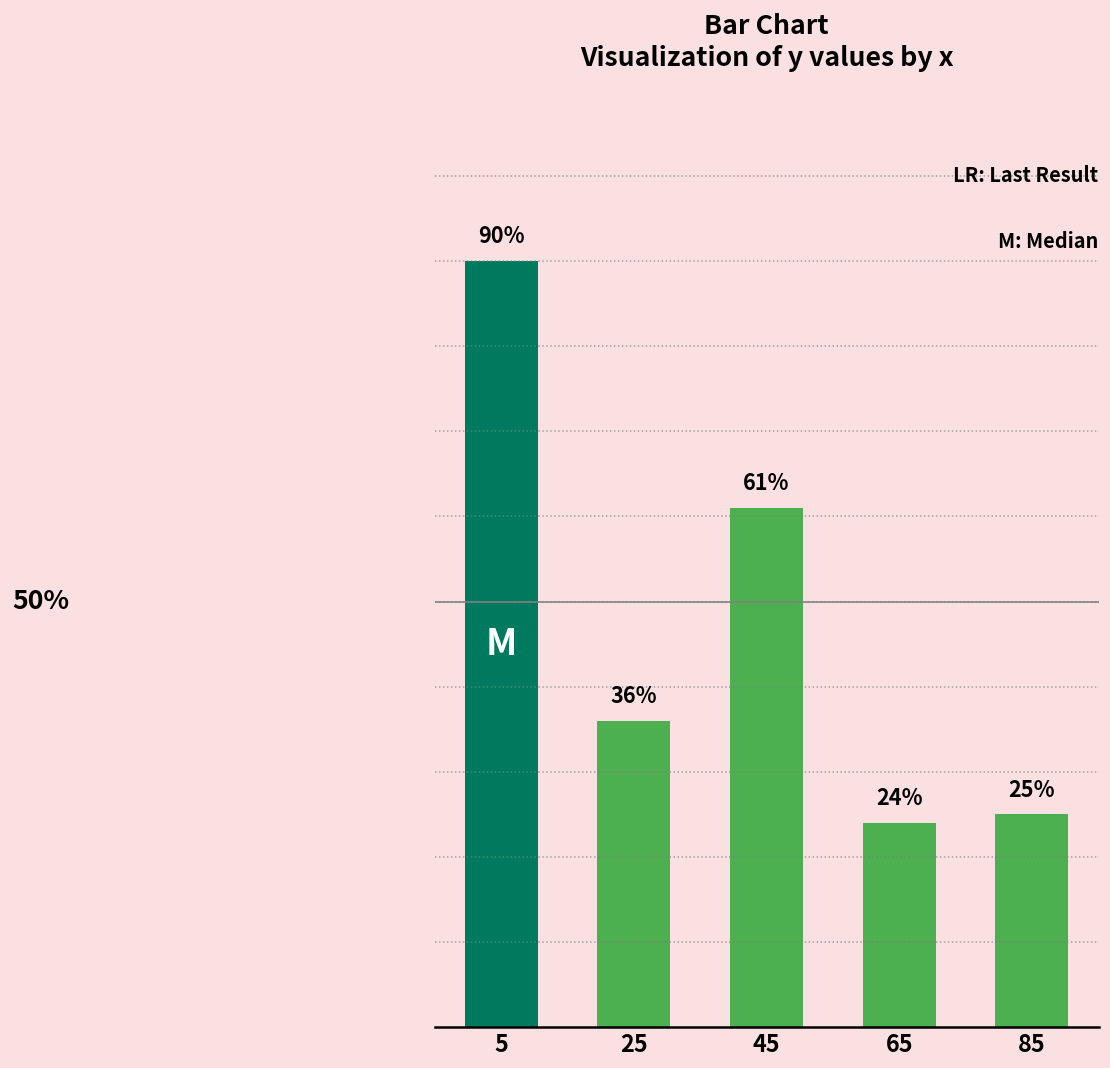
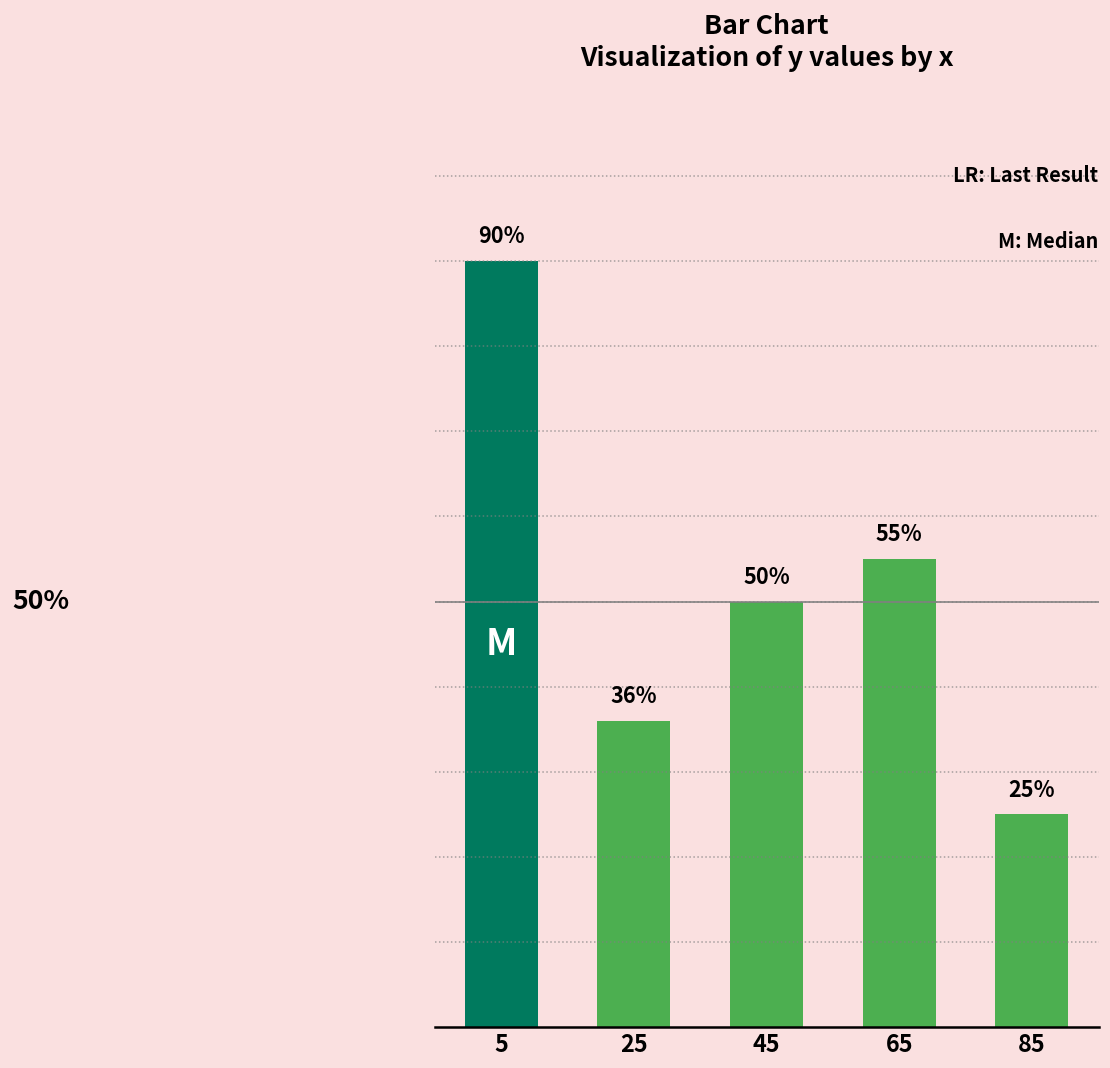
  {
    "5": "90%",
    "25": "36%",
-   "45": "61%",
-   "65": "24%",
+   "45": "50%",
+   "65": "55%",
    "85": "25%"
  }
